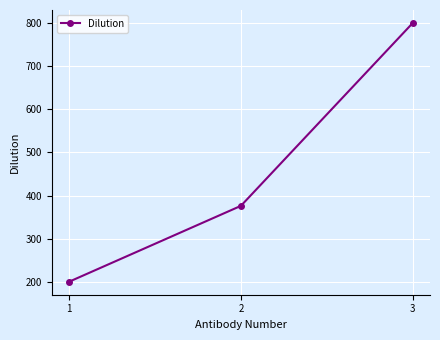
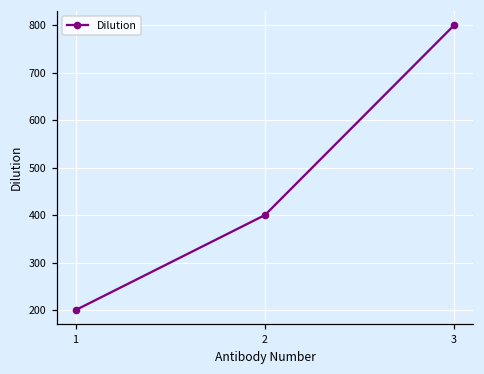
  {
    "1": 200,
-   "2": 380,
+   "2": 400,
    "3": 800
  }
